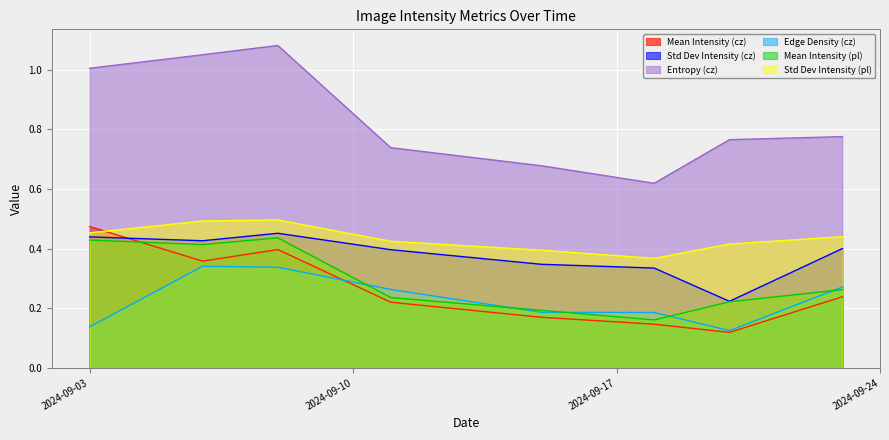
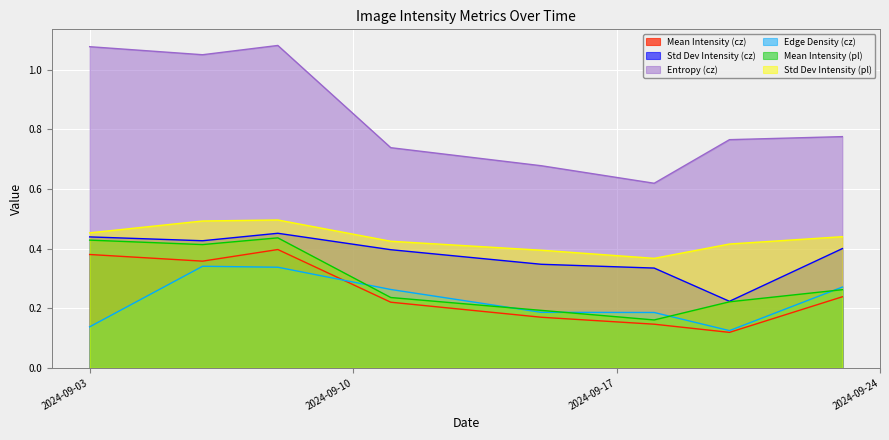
  {
    "Mean Intensity (cz)": {
-     "2024-09-03": 0.47
+     "2024-09-03": 0.38
    },
    "Std Dev Intensity (cz)": {
      "2024-09-03": 0.44
    },
    "Entropy (cz)": {
-     "2024-09-03": 1.00
+     "2024-09-03": 1.08
    },
    "Edge Density (cz)": {
      "2024-09-03": 0.14
    },
    "Mean Intensity (pl)": {
      "2024-09-03": 0.43
    },
    "Std Dev Intensity (pl)": {
      "2024-09-03": 0.45
    }
  }
